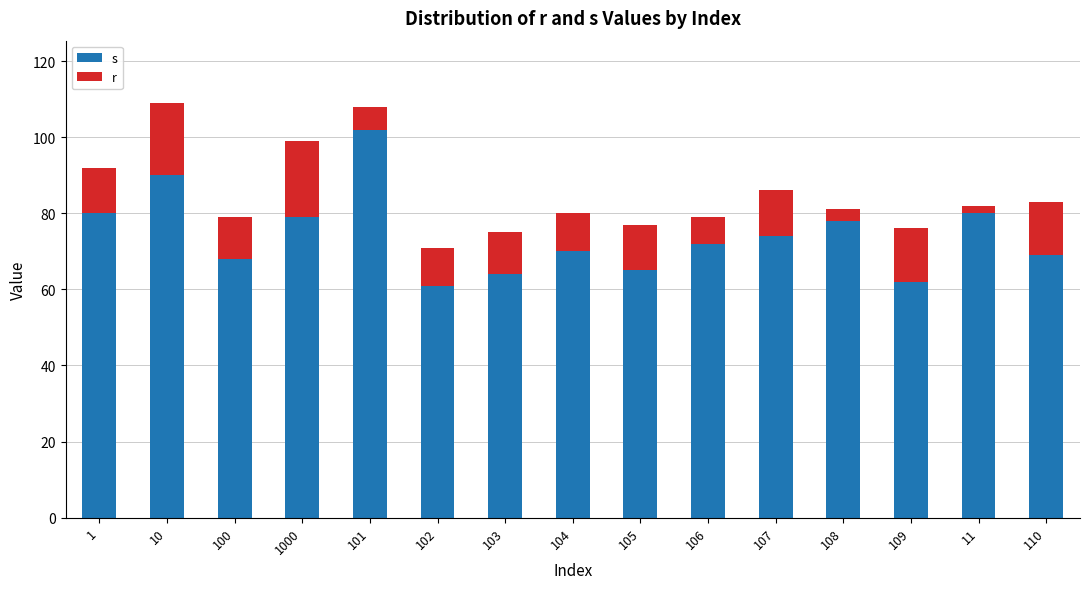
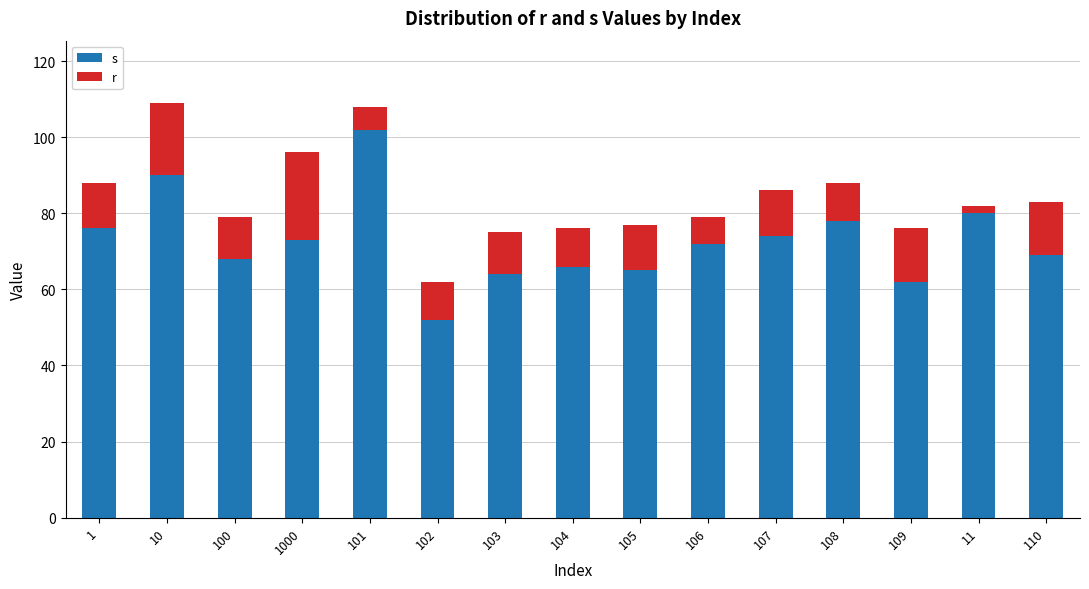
  {
    "s": {
-     "1": 80,
+     "1": 76,
      "10": 90,
      "100": 68,
-     "1000": 79,
+     "1000": 73,
      "101": 102,
-     "102": 61,
+     "102": 52,
      "103": 64,
-     "104": 70,
+     "104": 66,
      "105": 65,
      "106": 72,
      "107": 74,
      "108": 78,
      "109": 62,
      "11": 80,
      "110": 69
    },
    "r": {
      "1": 12,
      "10": 19,
      "100": 11,
-     "1000": 20,
+     "1000": 23,
      "101": 6,
      "102": 10,
      "103": 11,
      "104": 10,
      "105": 12,
      "106": 7,
      "107": 12,
-     "108": 3,
+     "108": 10,
      "109": 14,
      "11": 2,
      "110": 14
    }
  }
